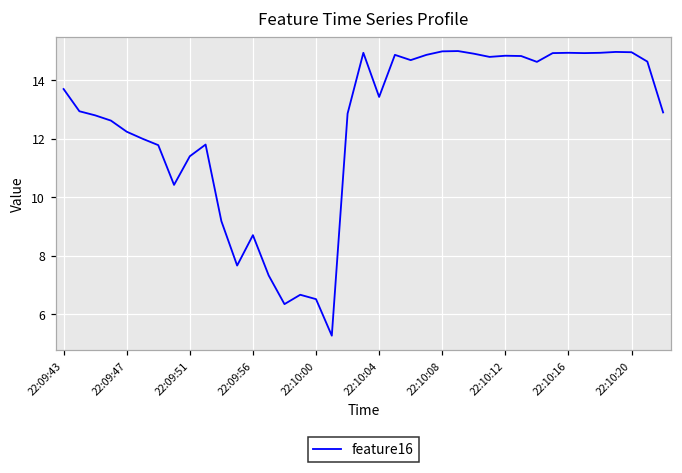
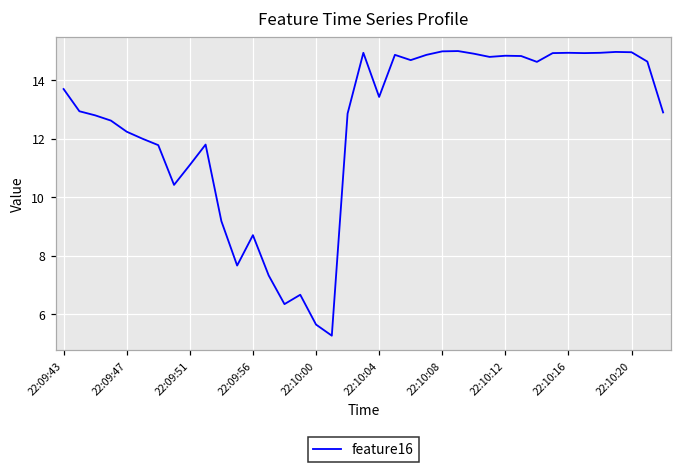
  {
    "22:09:43": 13.7,
    "22:09:47": 12.2,
-   "22:09:51": 11.4,
+   "22:09:51": 11.1,
    "22:09:56": 8.7,
-   "22:10:00": 6.5,
+   "22:10:00": 5.6,
    "22:10:04": 13.4,
    "22:10:08": 15.0,
    "22:10:12": 14.8,
    "22:10:16": 14.9,
    "22:10:20": 15.0
  }
